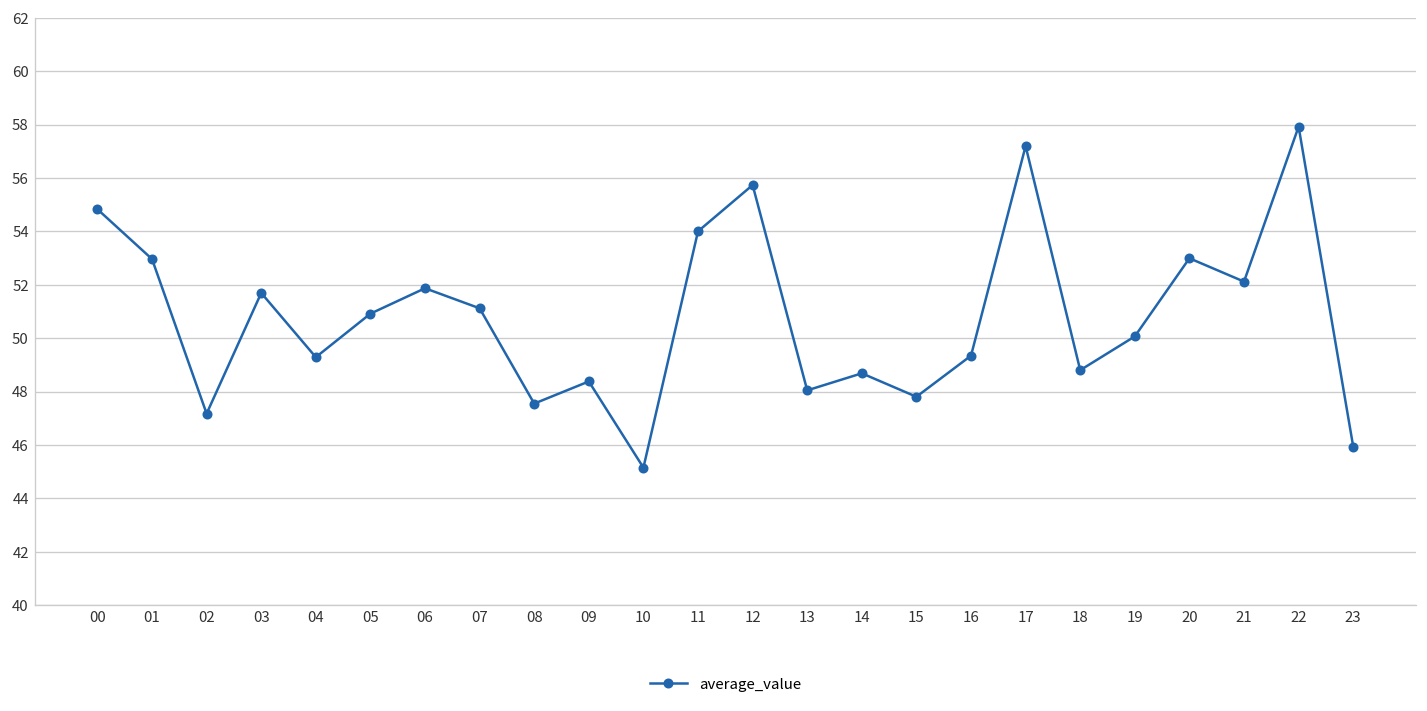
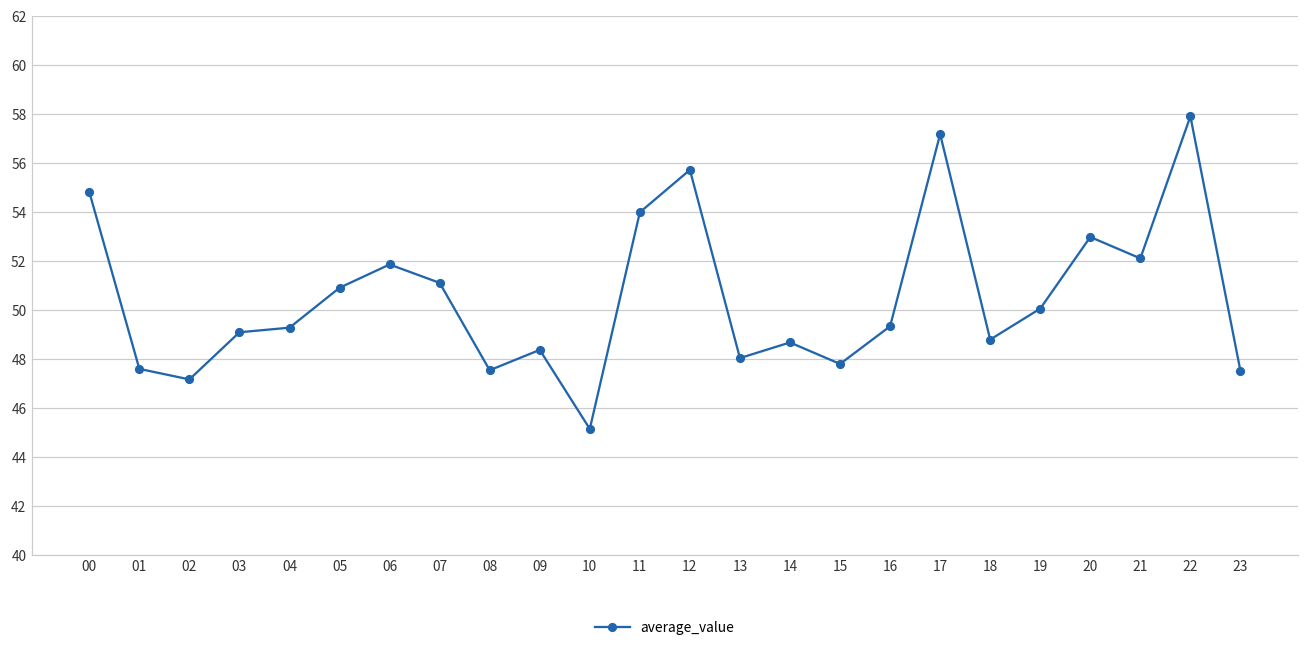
  {
    "00": 54.8,
-   "01": 53.0,
+   "01": 47.6,
    "02": 47.2,
-   "03": 51.7,
+   "03": 49.1,
    "04": 49.3,
    "05": 50.9,
    "06": 51.9,
    "07": 51.1,
    "08": 47.5,
    "09": 48.4,
    "10": 45.2,
    "11": 54.0,
    "12": 55.7,
    "13": 48.0,
    "14": 48.7,
    "15": 47.8,
    "16": 49.3,
    "17": 57.2,
    "18": 48.8,
    "19": 50.1,
    "20": 53.0,
    "21": 52.1,
    "22": 57.9,
-   "23": 45.9
+   "23": 47.5
  }
